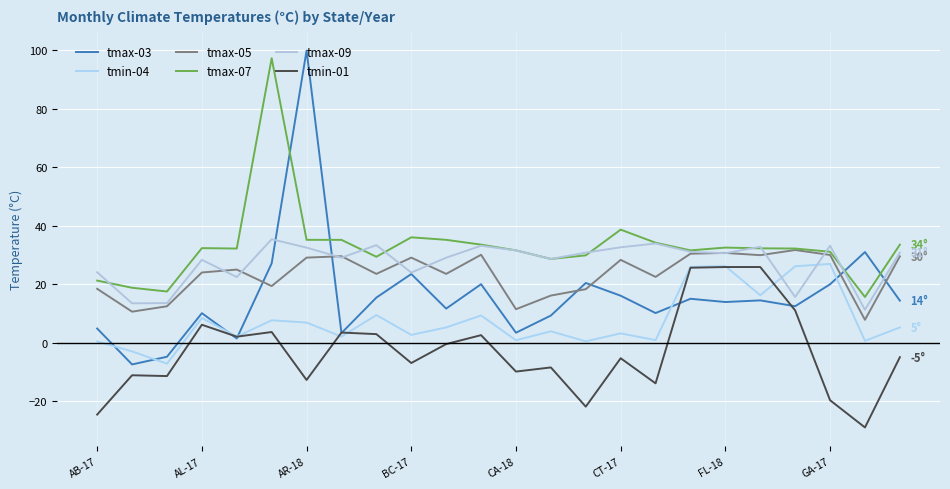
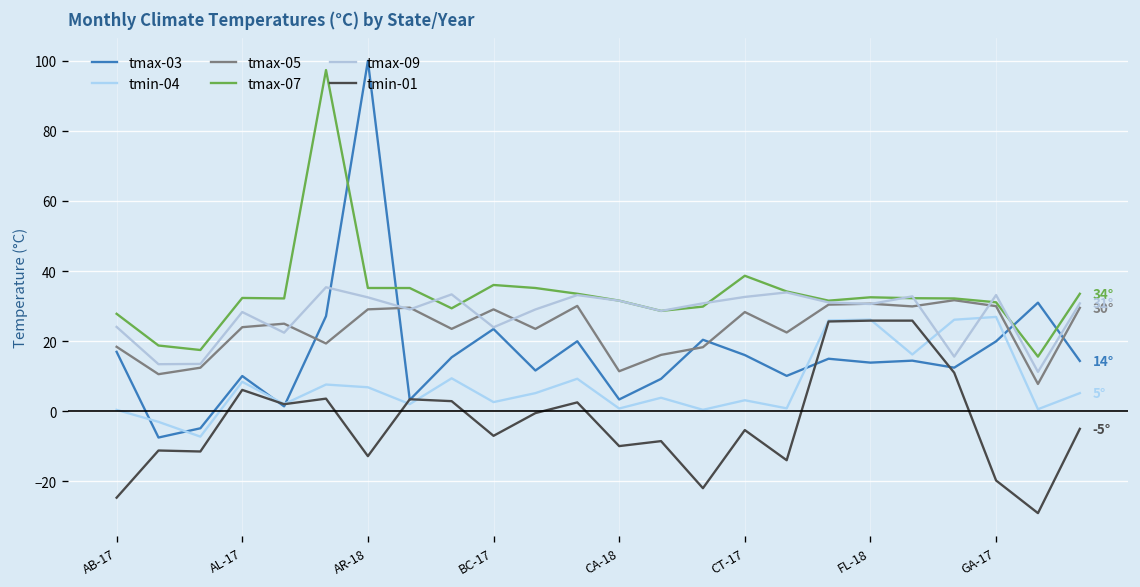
  {
    "tmax-03": {
-     "AB-17": 5,
+     "AB-17": 17,
      "AL-17": 10,
      "AR-18": 100,
      "CA-18": 3,
      "CT-17": 16,
      "FL-18": 14,
      "GA-17": 20
    },
    "tmax-05": {
      "AB-17": 18,
      "AL-17": 24,
      "AR-18": 29,
      "BC-17": 29,
      "CA-18": 11,
      "CT-17": 28,
      "GA-17": 30
    },
    "tmax-07": {
-     "AB-17": 21,
+     "AB-17": 28,
      "AL-17": 32,
      "AR-18": 35,
      "BC-17": 36,
      "CT-17": 39,
      "FL-18": 33,
      "GA-17": 31
    },
    "tmin-01": {
      "AB-17": -25,
      "AL-17": 6,
      "AR-18": -13,
      "BC-17": -7,
      "CA-18": -10,
      "CT-17": -5,
      "GA-17": -20
    }
  }
